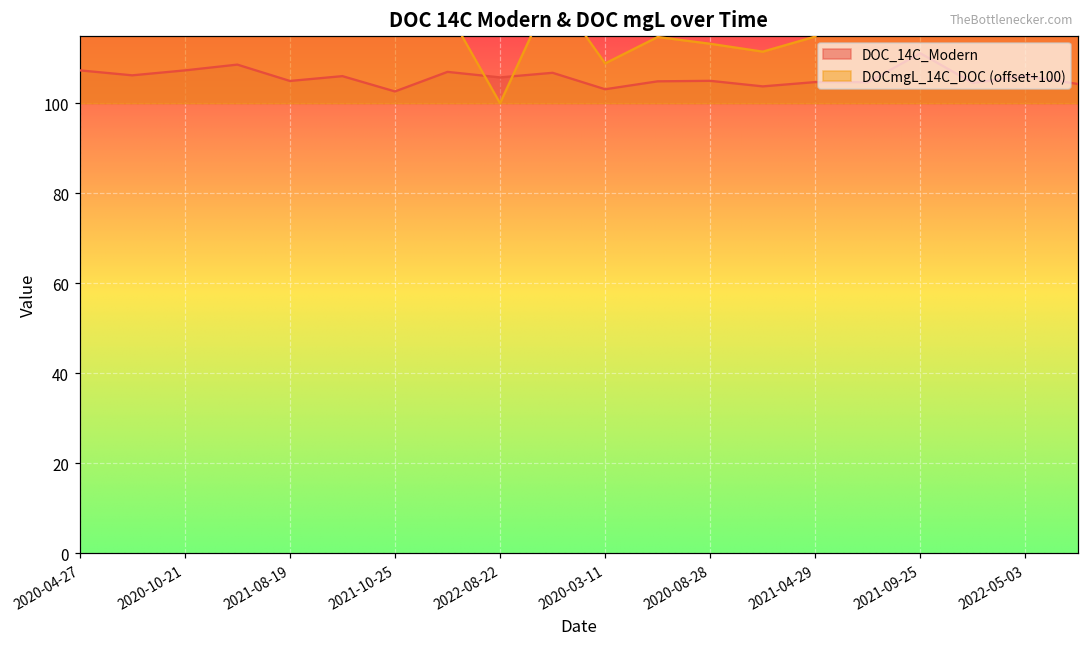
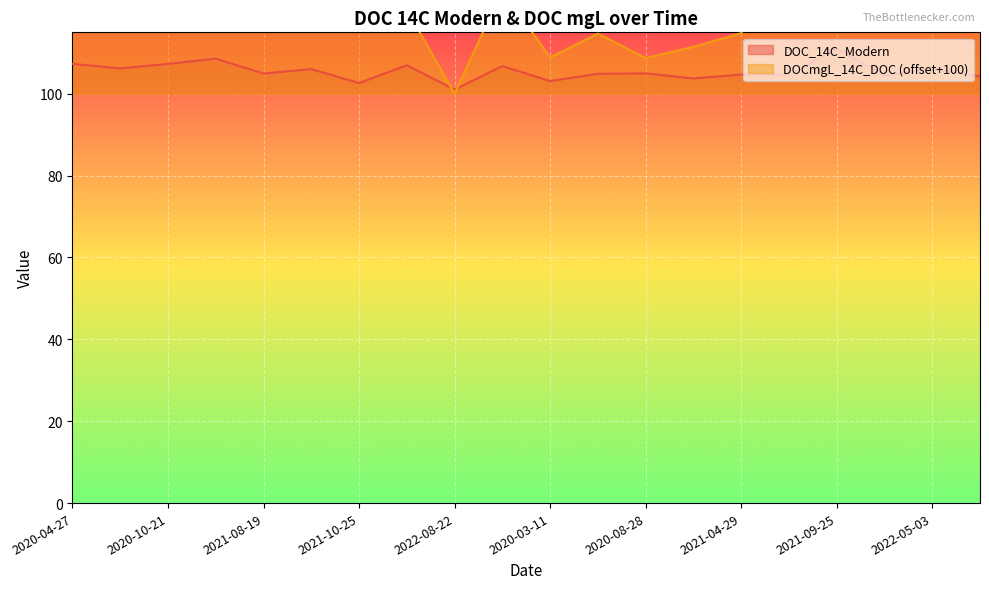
  {
    "DOC_14C_Modern": {
      "2021-10-25": 103,
-     "2022-08-22": 106,
+     "2022-08-22": 101,
      "2020-03-11": 103,
      "2020-08-28": 105
    },
    "DOCmgL_14C_DOC (offset+100)": {
      "2022-08-22": 100,
      "2020-03-11": 109,
-     "2020-08-28": 113
+     "2020-08-28": 109
    }
  }
